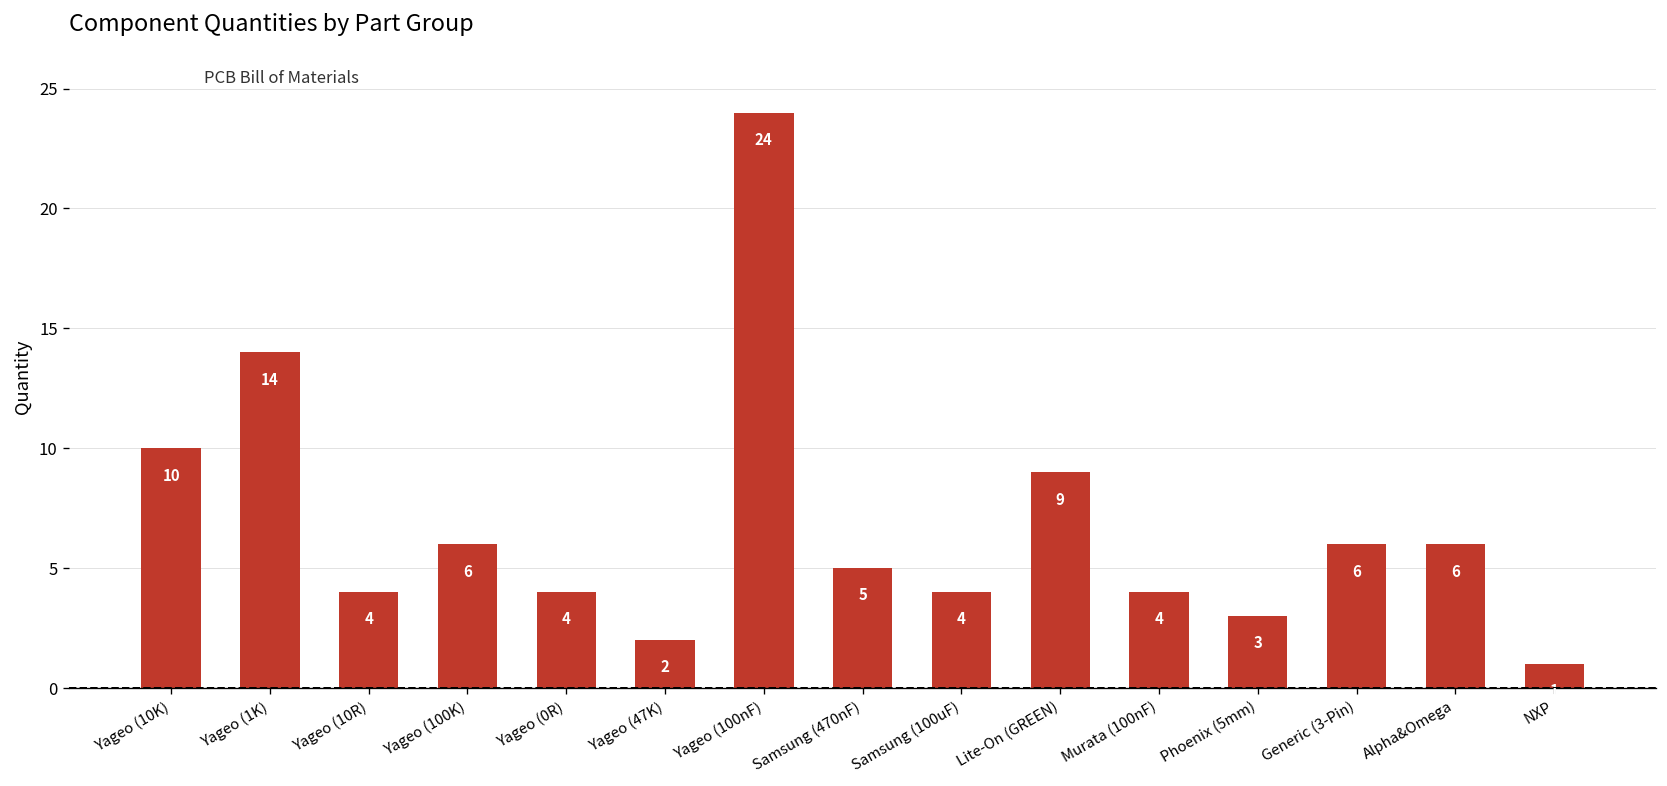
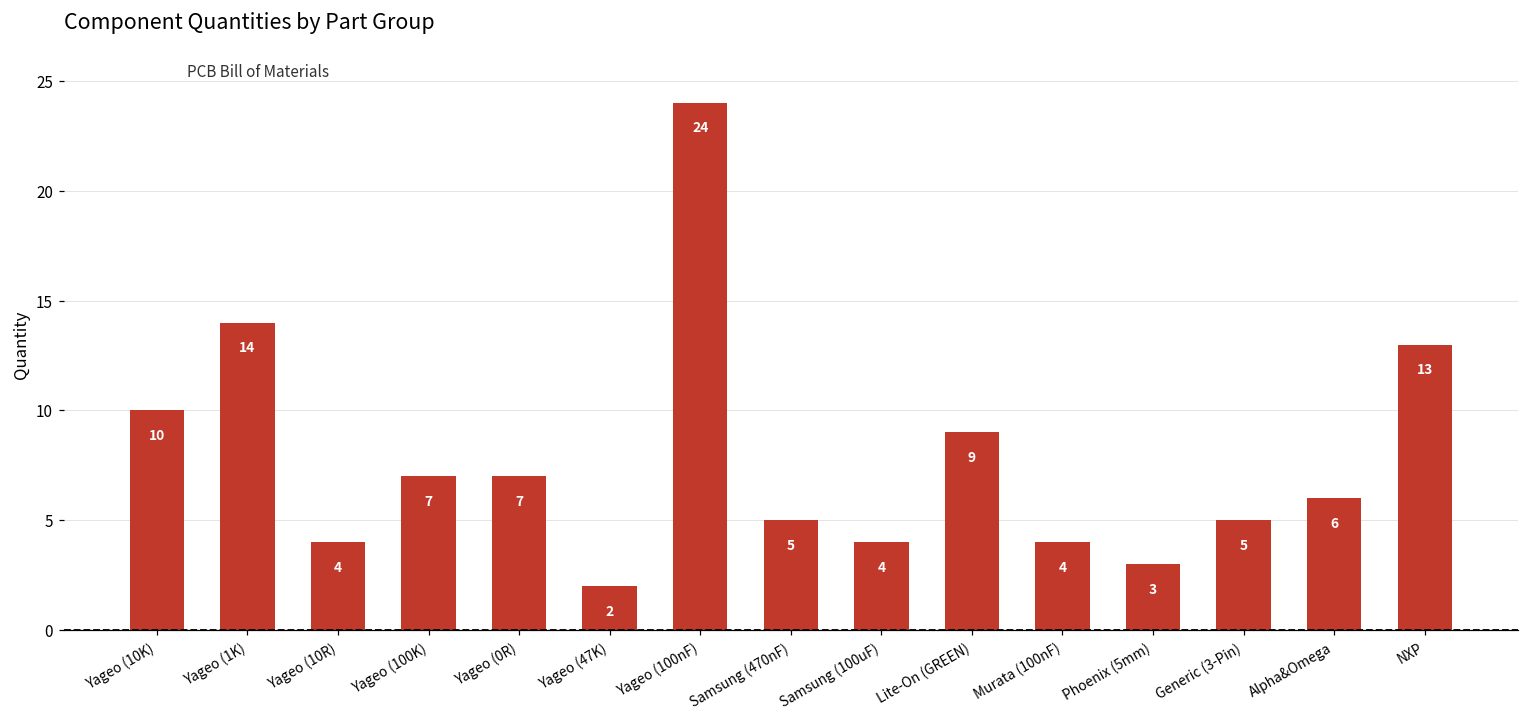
  {
    "Yageo (10K)": 10,
    "Yageo (1K)": 14,
    "Yageo (10R)": 4,
-   "Yageo (100K)": 6,
-   "Yageo (0R)": 4,
+   "Yageo (100K)": 7,
+   "Yageo (0R)": 7,
    "Yageo (47K)": 2,
    "Yageo (100nF)": 24,
    "Samsung (470nF)": 5,
    "Samsung (100uF)": 4,
    "Lite-On (GREEN)": 9,
    "Murata (100nF)": 4,
    "Phoenix (5mm)": 3,
-   "Generic (3-Pin)": 6,
+   "Generic (3-Pin)": 5,
    "Alpha&Omega": 6,
-   "NXP": 1
+   "NXP": 13
  }
